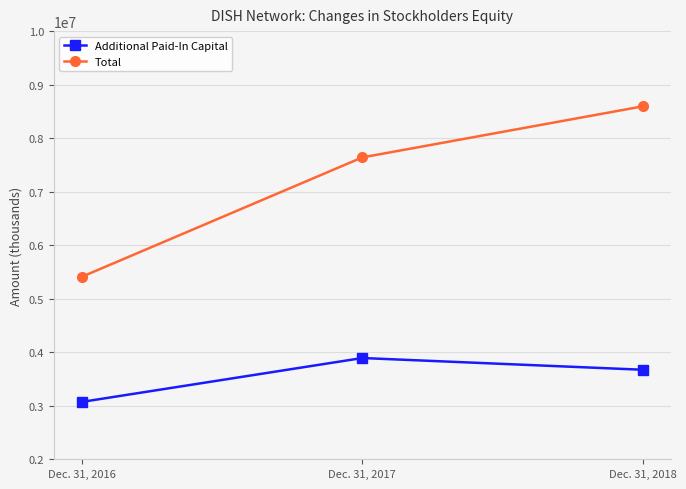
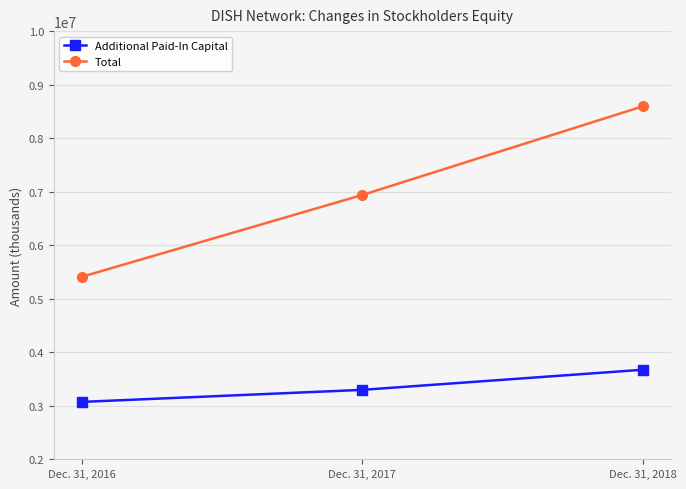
  {
    "Additional Paid-In Capital": {
      "Dec. 31, 2016": 3100000,
-     "Dec. 31, 2017": 3900000,
+     "Dec. 31, 2017": 3300000,
      "Dec. 31, 2018": 3700000
    },
    "Total": {
      "Dec. 31, 2016": 5400000,
-     "Dec. 31, 2017": 7600000,
+     "Dec. 31, 2017": 6900000,
      "Dec. 31, 2018": 8600000
    }
  }
